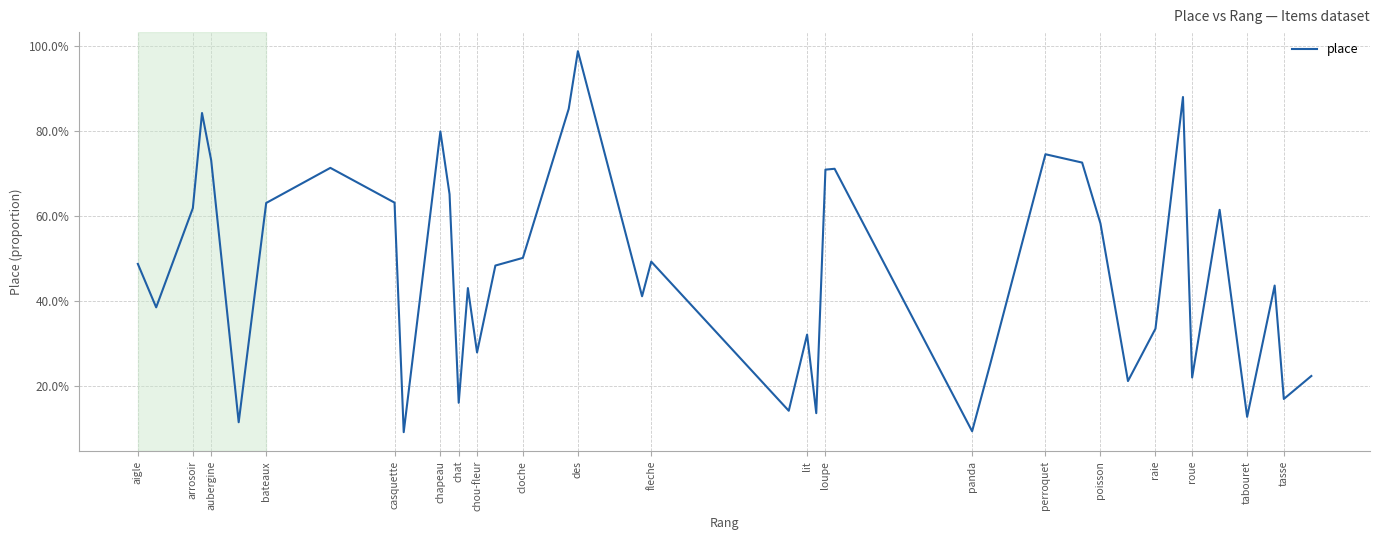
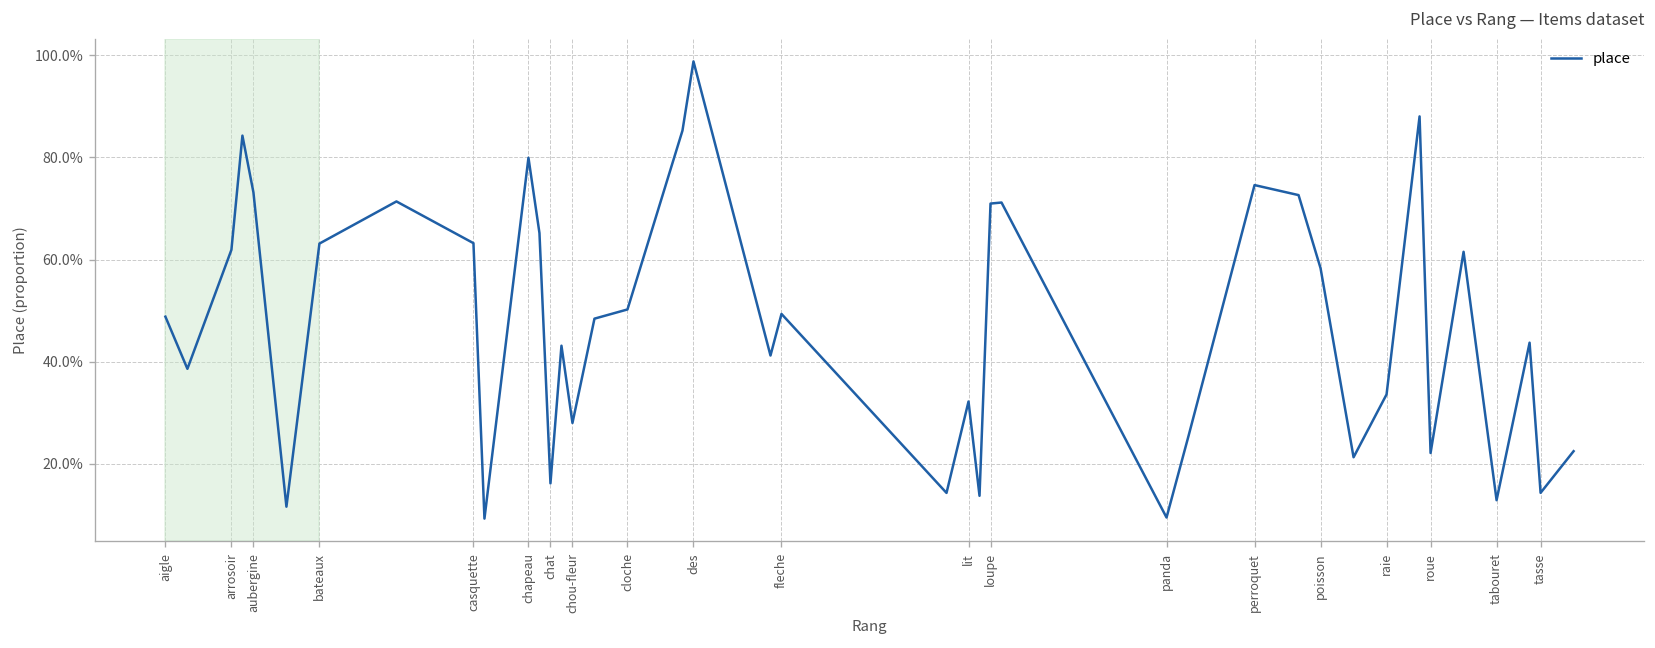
  {
    "aigle": "49%",
    "arrosoir": "62%",
    "aubergine": "73%",
    "bateaux": "63%",
    "casquette": "63%",
    "chapeau": "80%",
    "chat": "16%",
    "chou-fleur": "28%",
    "cloche": "50%",
    "des": "99%",
    "fleche": "49%",
    "lit": "32%",
    "loupe": "71%",
    "panda": "9%",
    "perroquet": "75%",
    "poisson": "58%",
    "raie": "34%",
    "roue": "22%",
    "tabouret": "13%",
-   "tasse": "17%"
+   "tasse": "14%"
  }
